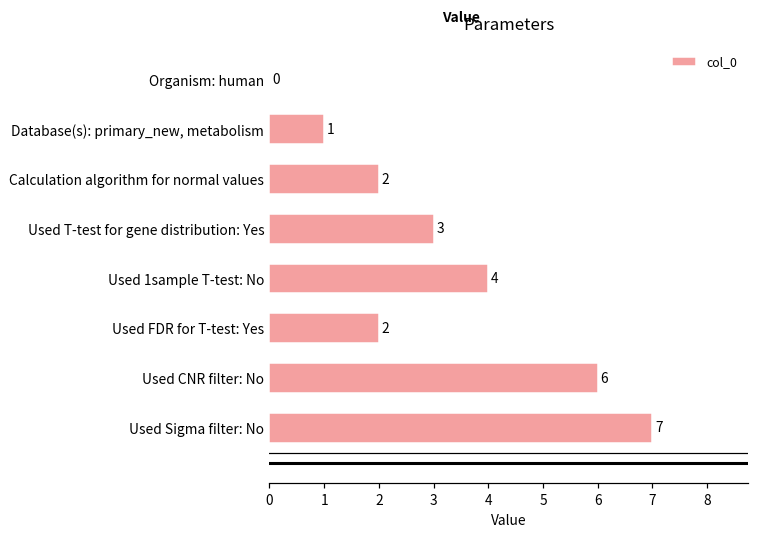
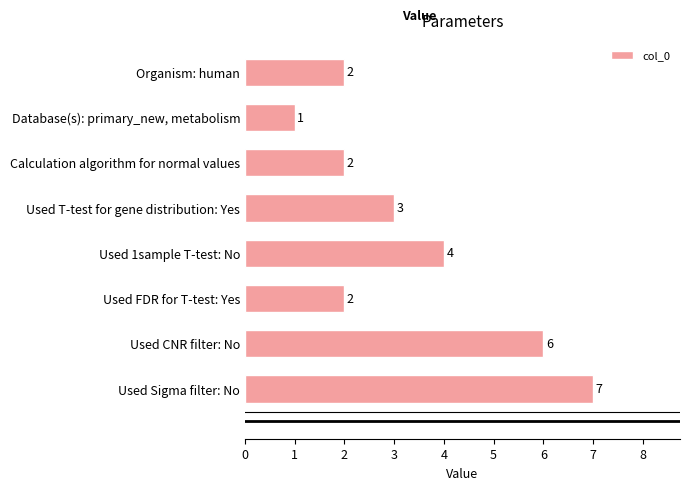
  {
-   "Organism: human": 0,
+   "Organism: human": 2,
    "Database(s): primary_new, metabolism": 1,
    "Calculation algorithm for normal values": 2,
    "Used T-test for gene distribution: Yes": 3,
    "Used 1sample T-test: No": 4,
    "Used FDR for T-test: Yes": 2,
    "Used CNR filter: No": 6,
    "Used Sigma filter: No": 7
  }
